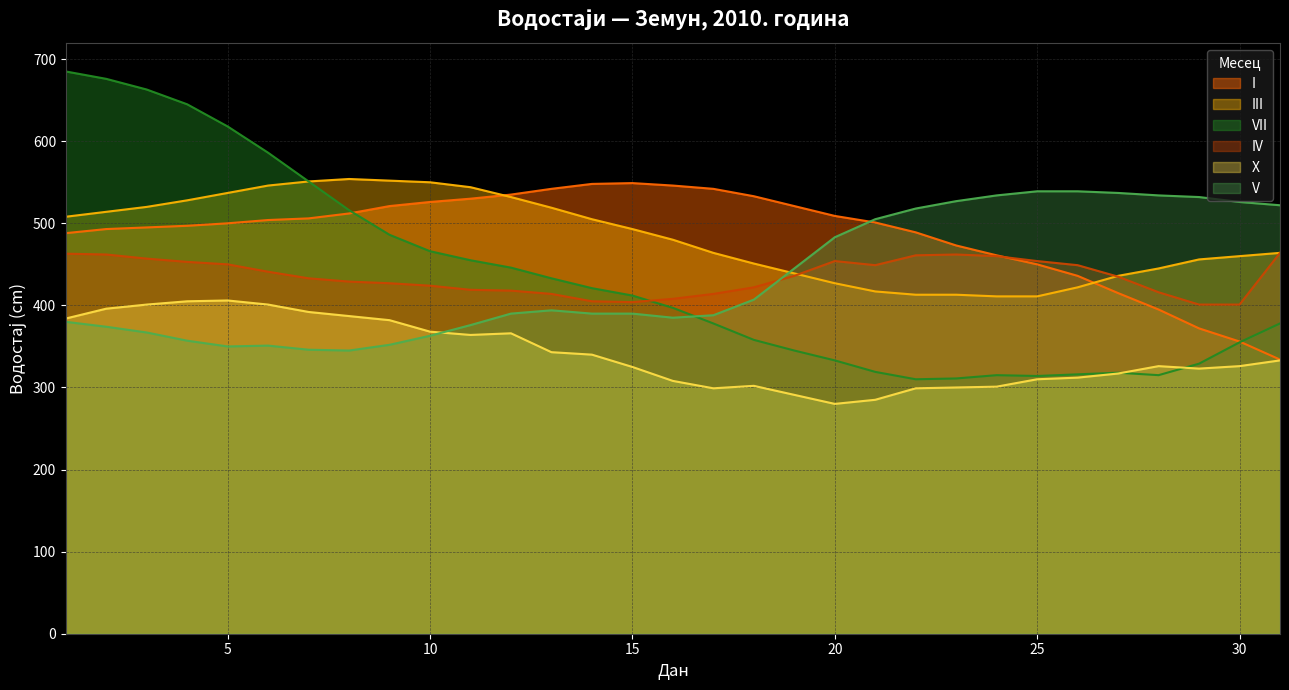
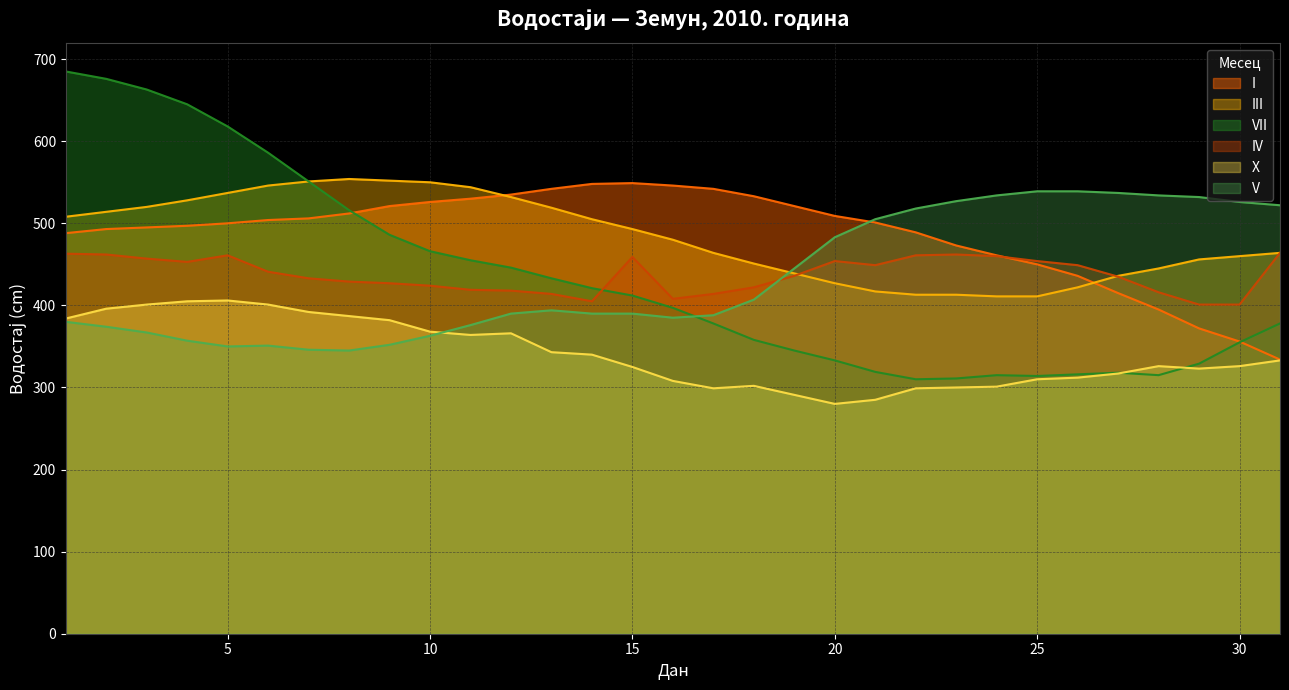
  {
    "IV": {
-     "5": 450,
+     "5": 460,
      "10": 420,
-     "15": 400,
+     "15": 460,
      "20": 450,
      "25": 450,
      "30": 400
    }
  }
